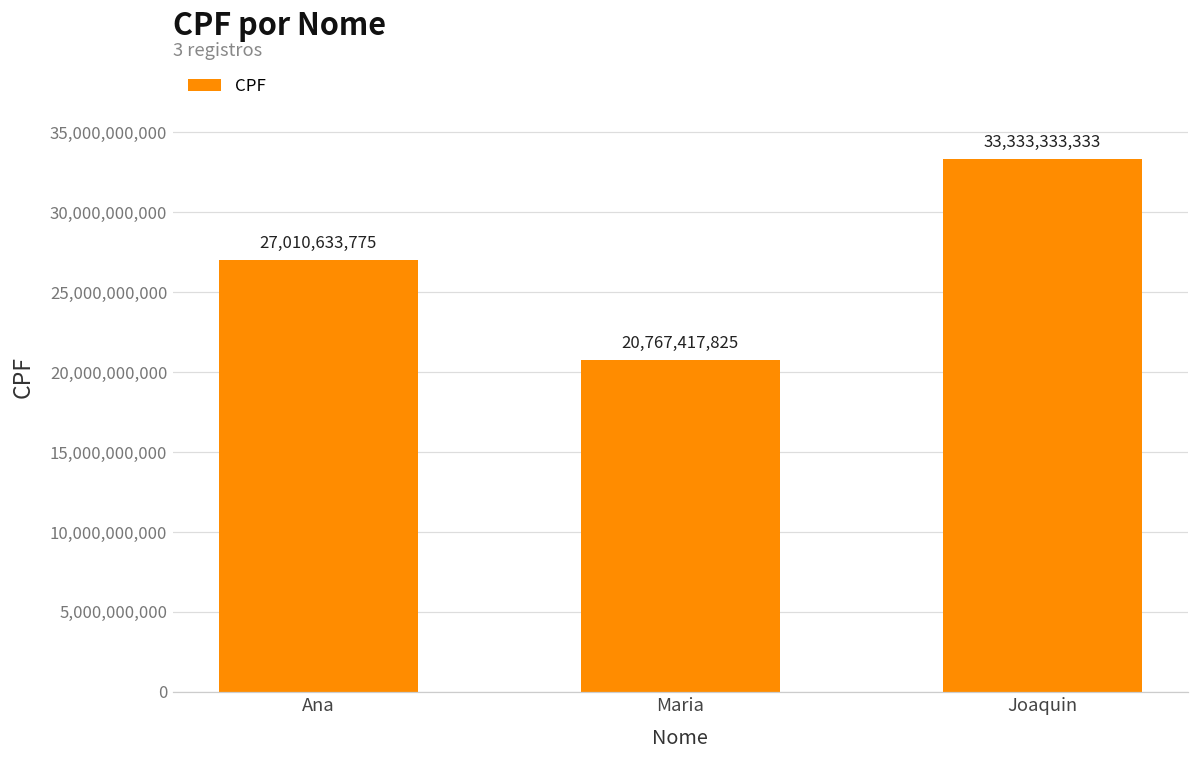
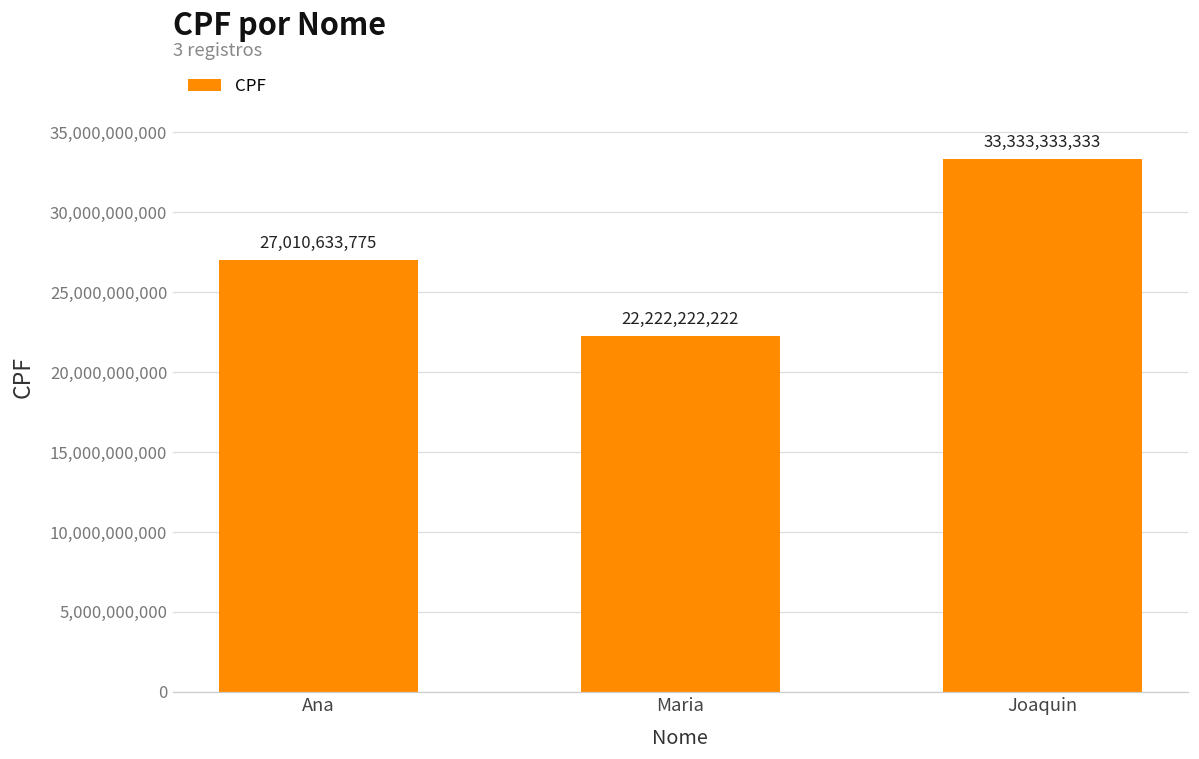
  {
    "Ana": "27,010,633,775",
-   "Maria": "20,767,417,825",
+   "Maria": "22,222,222,222",
    "Joaquin": "33,333,333,333"
  }
